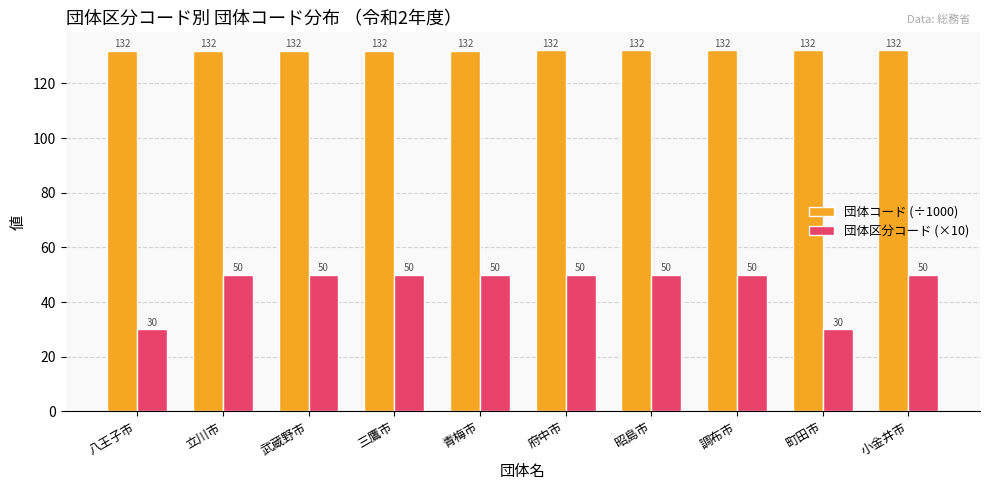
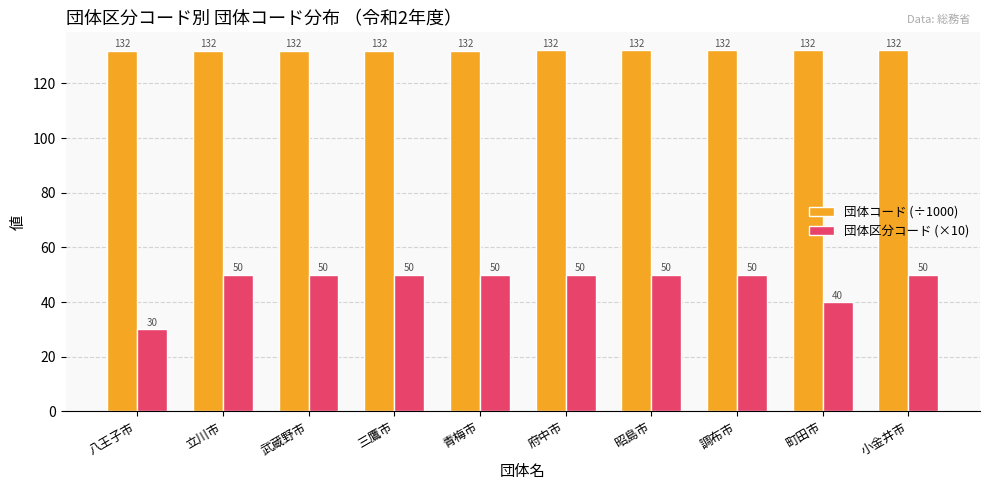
  {
    "団体コード (÷1000)": {
      "八王子市": 132,
      "立川市": 132,
      "武蔵野市": 132,
      "三鷹市": 132,
      "青梅市": 132,
      "府中市": 132,
      "昭島市": 132,
      "調布市": 132,
      "町田市": 132,
      "小金井市": 132
    },
    "団体区分コード (×10)": {
      "八王子市": 30,
      "立川市": 50,
      "武蔵野市": 50,
      "三鷹市": 50,
      "青梅市": 50,
      "府中市": 50,
      "昭島市": 50,
      "調布市": 50,
-     "町田市": 30,
+     "町田市": 40,
      "小金井市": 50
    }
  }
